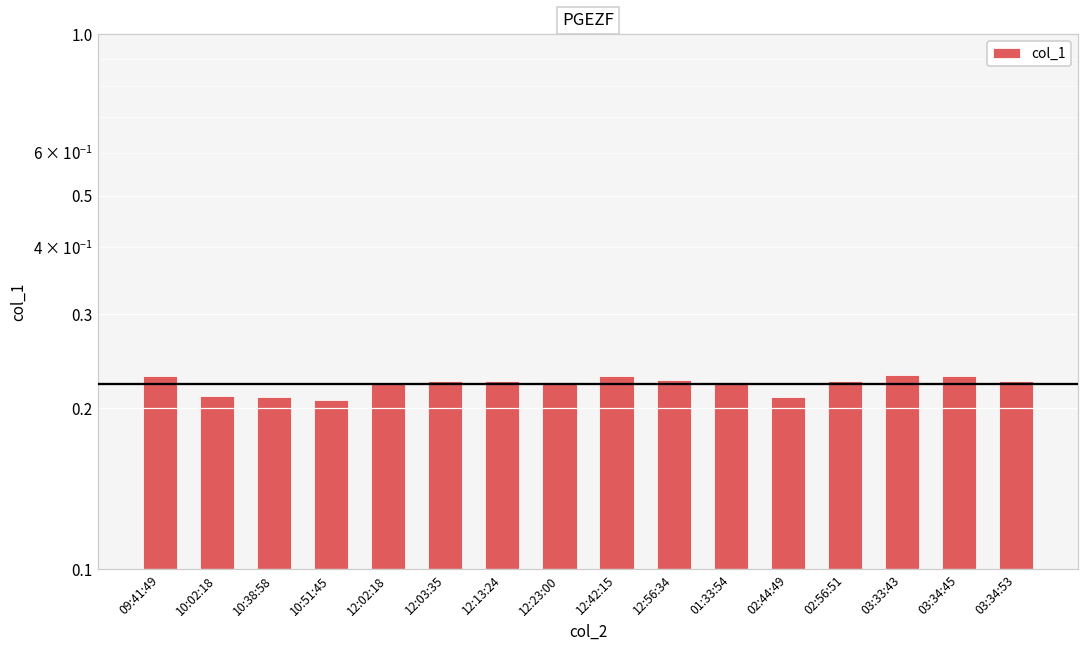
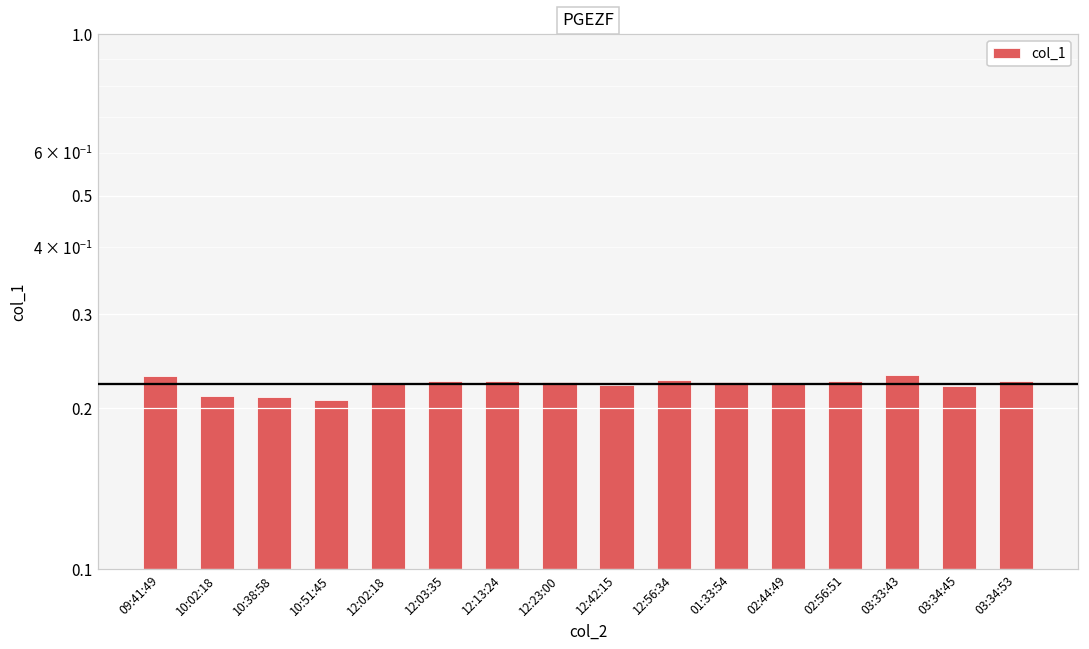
  {
    "09:41:49": 0.23,
    "10:02:18": 0.211,
    "10:38:58": 0.210,
    "10:51:45": 0.207,
    "12:02:18": 0.22,
    "12:03:35": 0.23,
    "12:13:24": 0.23,
    "12:23:00": 0.22,
-   "12:42:15": 0.23,
+   "12:42:15": 0.22,
    "12:56:34": 0.23,
    "01:33:54": 0.22,
-   "02:44:49": 0.210,
+   "02:44:49": 0.22,
    "02:56:51": 0.23,
    "03:33:43": 0.23,
-   "03:34:45": 0.23,
+   "03:34:45": 0.22,
    "03:34:53": 0.23
  }
